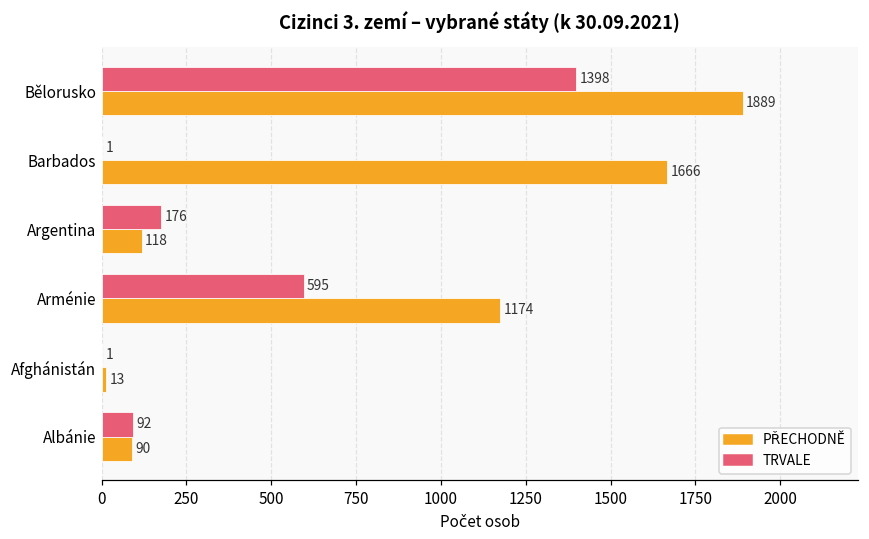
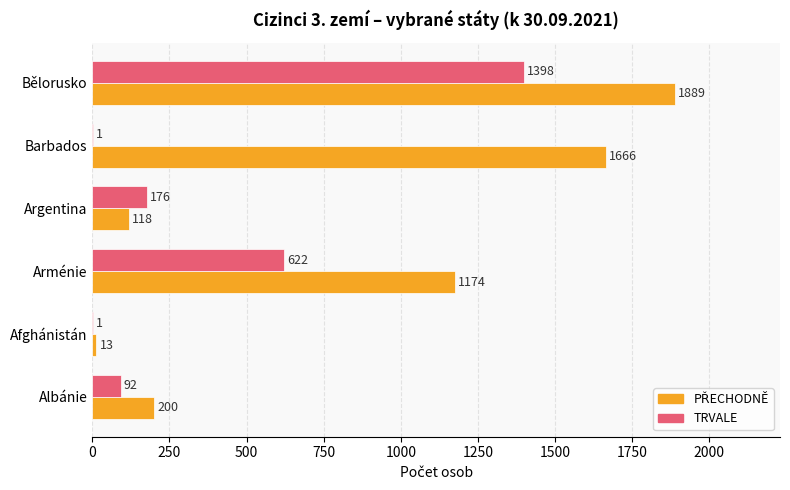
  {
    "PŘECHODNĚ": {
      "Bělorusko": 1889,
      "Barbados": 1666,
      "Argentina": 118,
      "Arménie": 1174,
      "Afghánistán": 13,
-     "Albánie": 90
+     "Albánie": 200
    },
    "TRVALE": {
      "Bělorusko": 1398,
      "Barbados": 1,
      "Argentina": 176,
-     "Arménie": 595,
+     "Arménie": 622,
      "Afghánistán": 1,
      "Albánie": 92
    }
  }
